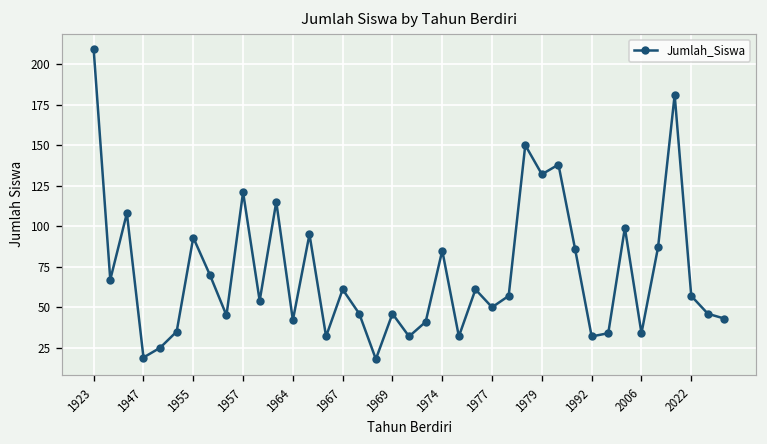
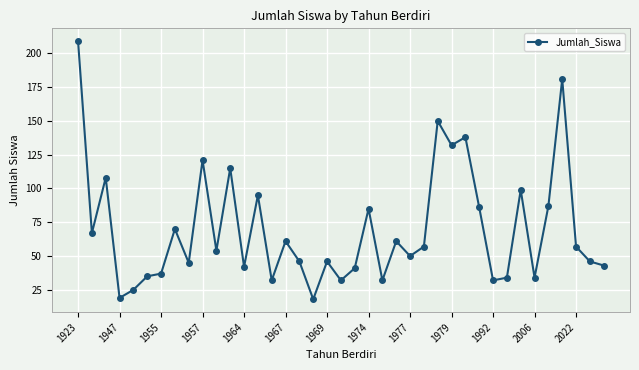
  {
    "1923": 209,
-   "1955": 93,
+   "1955": 37,
    "1969": 46,
    "1992": 32
  }
